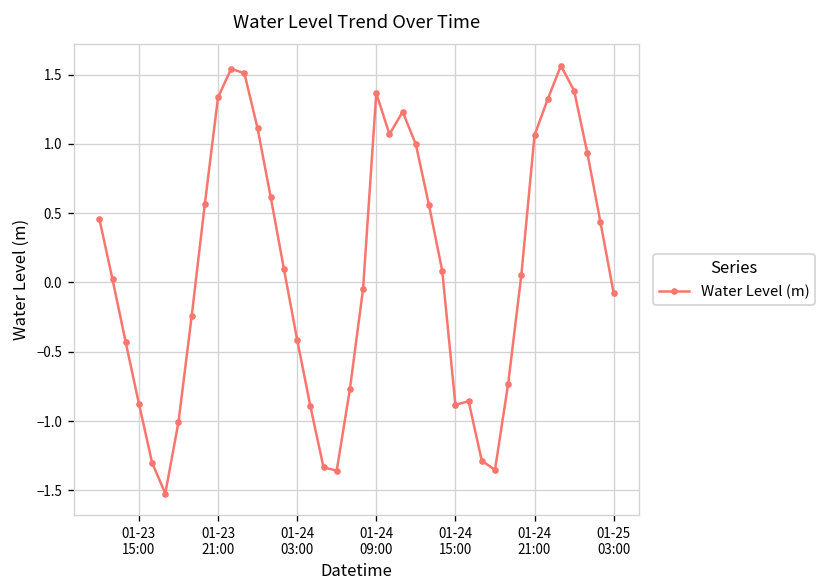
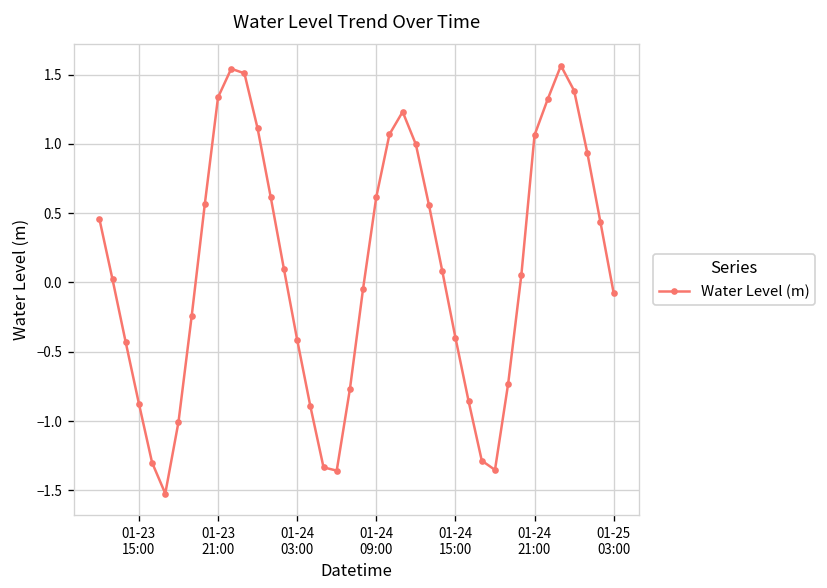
  {
    "01-23 15:00": -0.87,
    "01-23 21:00": 1.34,
    "01-24 03:00": -0.41,
-   "01-24 09:00": 1.37,
-   "01-24 15:00": -0.88,
+   "01-24 09:00": 0.62,
+   "01-24 15:00": -0.40,
    "01-24 21:00": 1.06,
    "01-25 03:00": -0.08
  }
